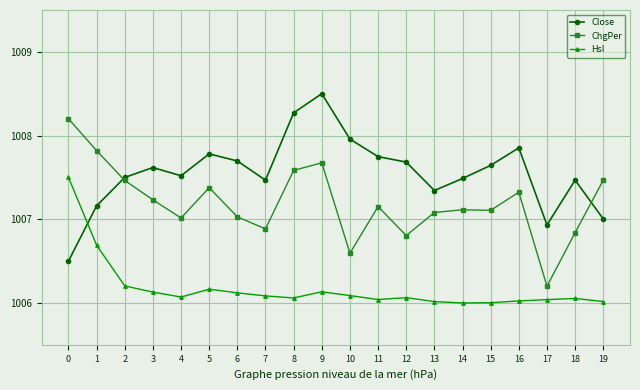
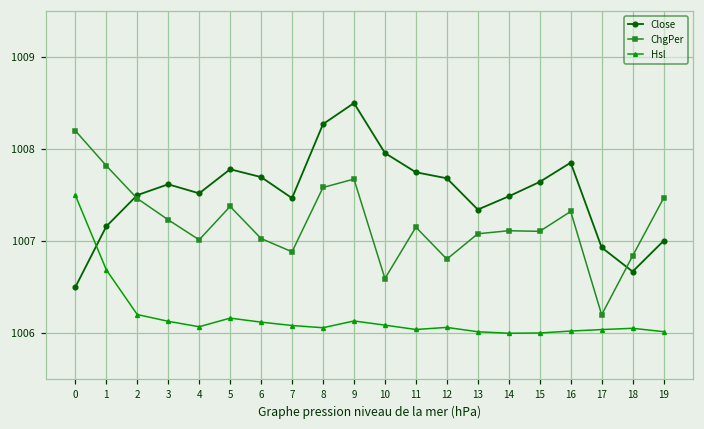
  {
    "Close": {
      "0": 1006.5,
      "1": 1007.2,
      "2": 1007.5,
      "3": 1007.6,
      "4": 1007.5,
      "5": 1007.8,
      "6": 1007.7,
      "7": 1007.5,
      "8": 1008.3,
      "9": 1008.5,
      "10": 1008.0,
      "11": 1007.7,
      "12": 1007.7,
      "13": 1007.3,
      "14": 1007.5,
      "15": 1007.6,
      "16": 1007.9,
      "17": 1006.9,
-     "18": 1007.5,
+     "18": 1006.7,
      "19": 1007.0
    }
  }
